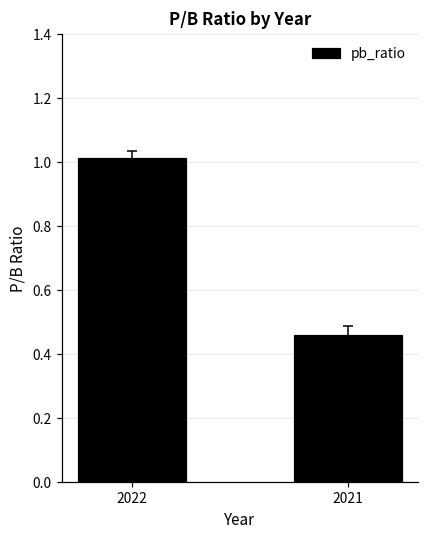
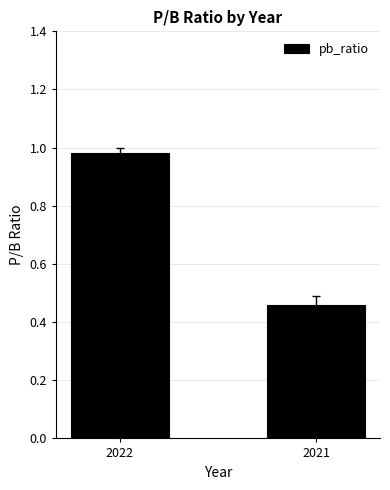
  {
    "pb_ratio": {
-     "2022": 1.01,
+     "2022": 0.98,
      "2021": 0.46
    }
  }
